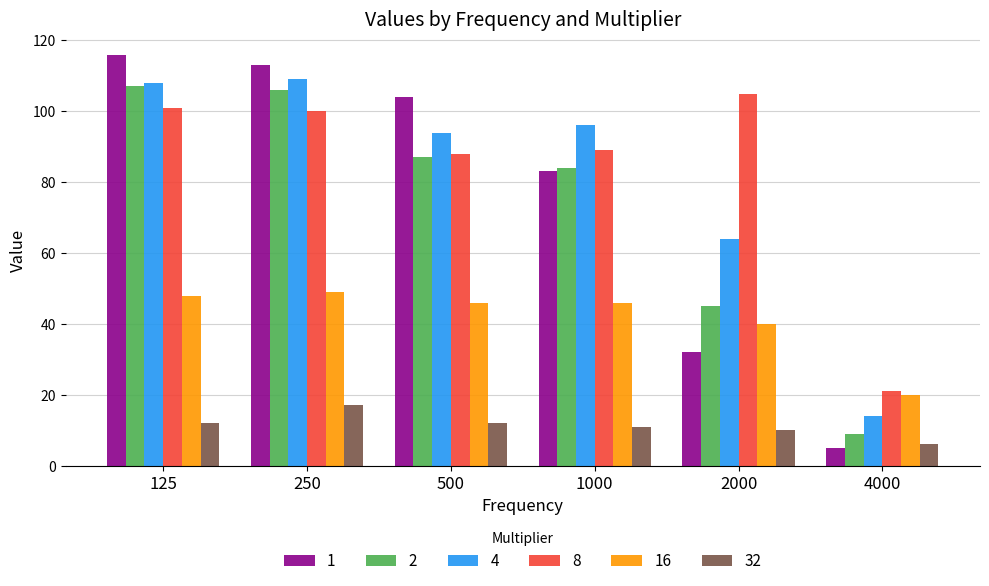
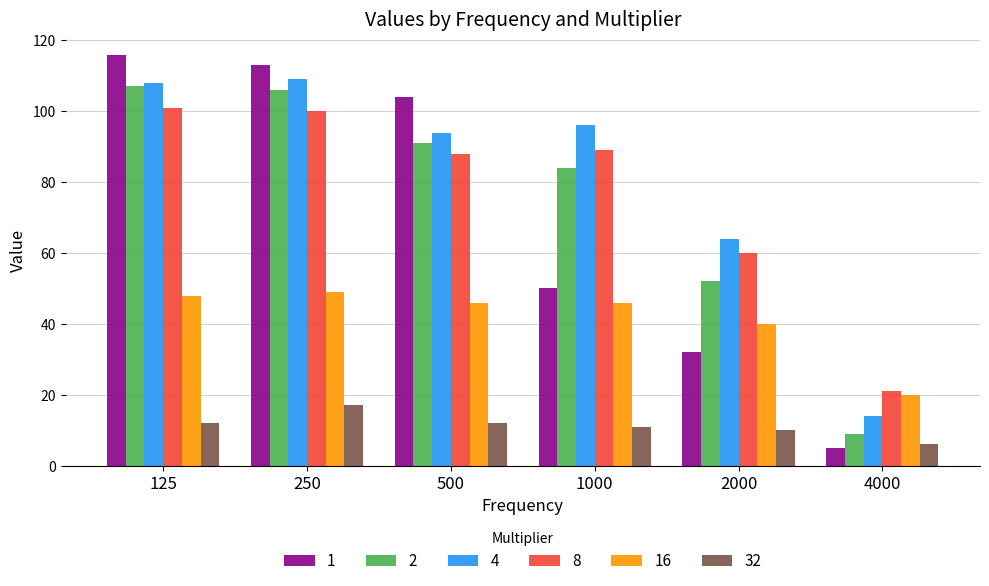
  {
    "1": {
      "125": 116,
      "250": 113,
      "500": 104,
-     "1000": 83,
+     "1000": 50,
      "2000": 32,
      "4000": 5
    },
    "2": {
      "125": 107,
      "250": 106,
-     "500": 87,
+     "500": 91,
      "1000": 84,
-     "2000": 45,
+     "2000": 52,
      "4000": 9
    },
    "4": {
      "125": 108,
      "250": 109,
      "500": 94,
      "1000": 96,
      "2000": 64,
      "4000": 14
    },
    "8": {
      "125": 101,
      "250": 100,
      "500": 88,
      "1000": 89,
-     "2000": 105,
+     "2000": 60,
      "4000": 21
    },
    "16": {
      "125": 48,
      "250": 49,
      "500": 46,
      "1000": 46,
      "2000": 40,
      "4000": 20
    },
    "32": {
      "125": 12,
      "250": 17,
      "500": 12,
      "1000": 11,
      "2000": 10,
      "4000": 6
    }
  }
